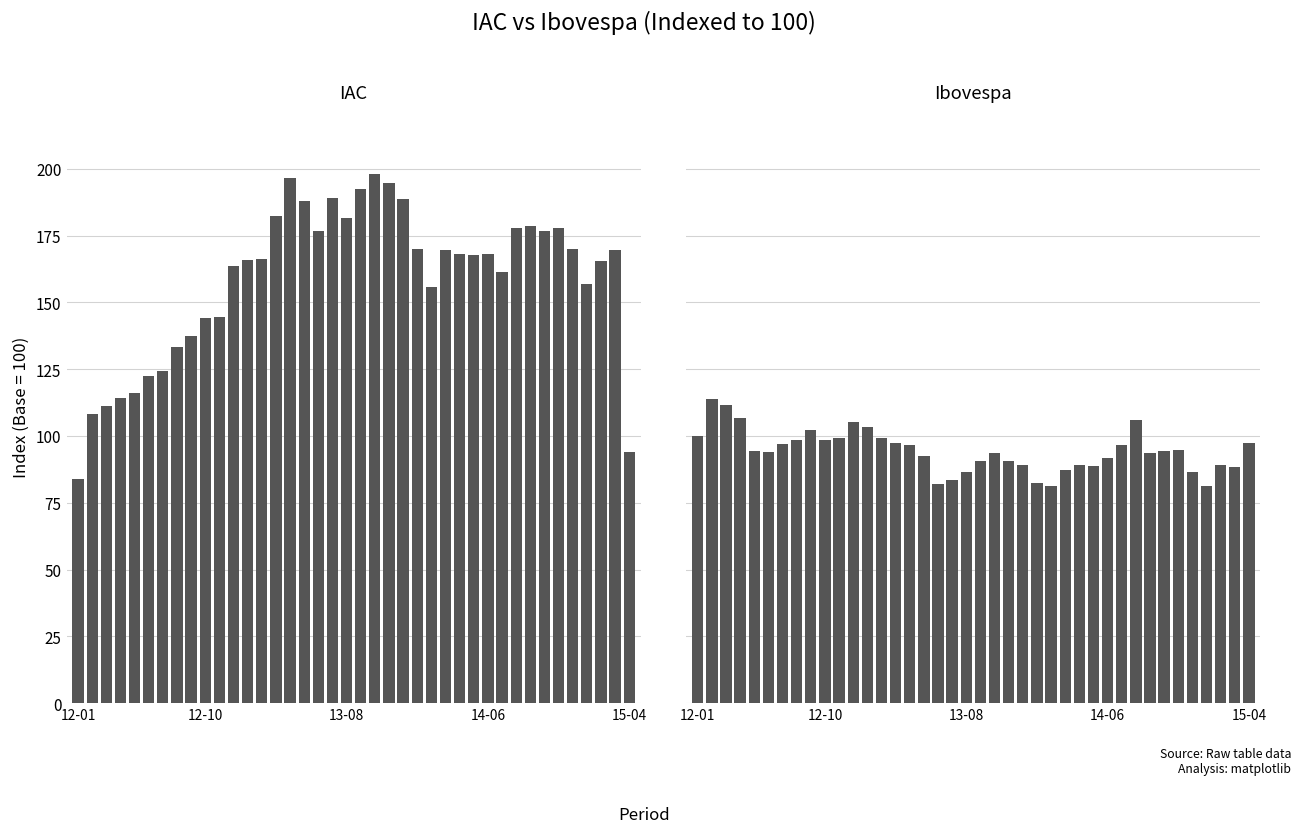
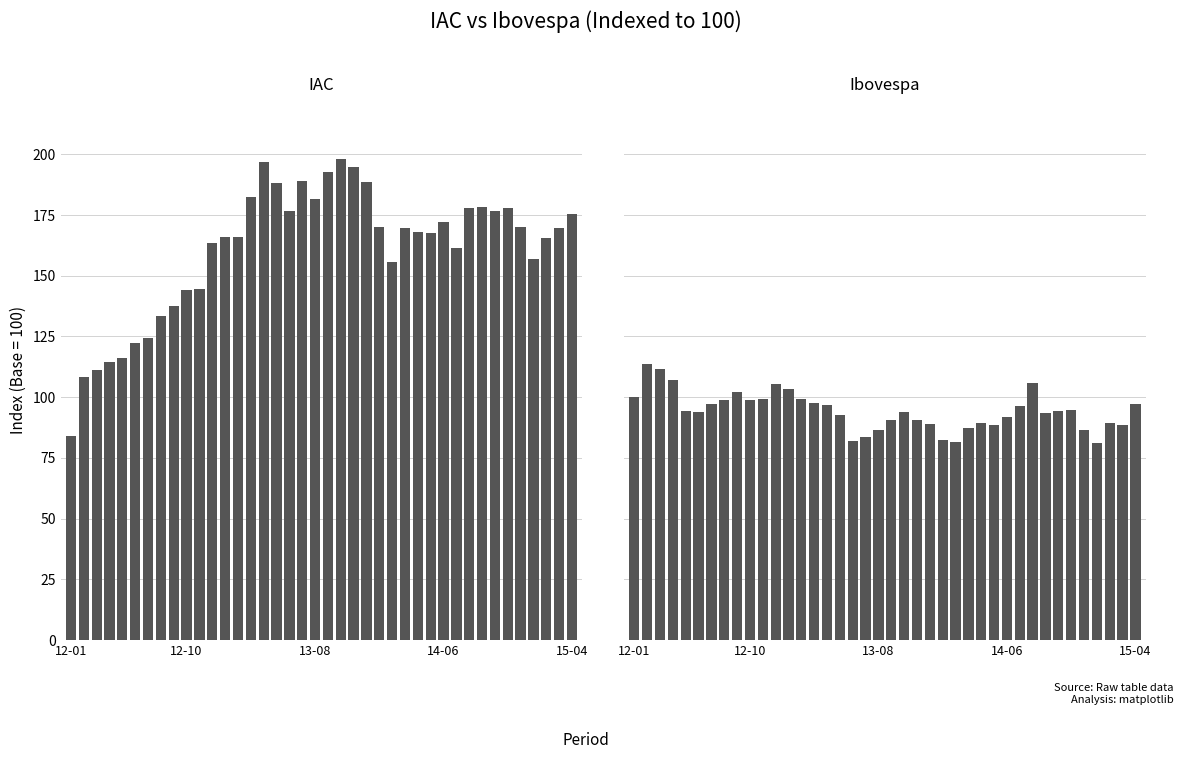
  {
    "IAC": {
      "12-01": 84,
      "12-10": 144,
      "13-08": 182,
-     "14-06": 168,
-     "15-04": 94
+     "14-06": 172,
+     "15-04": 175
    }
  }
